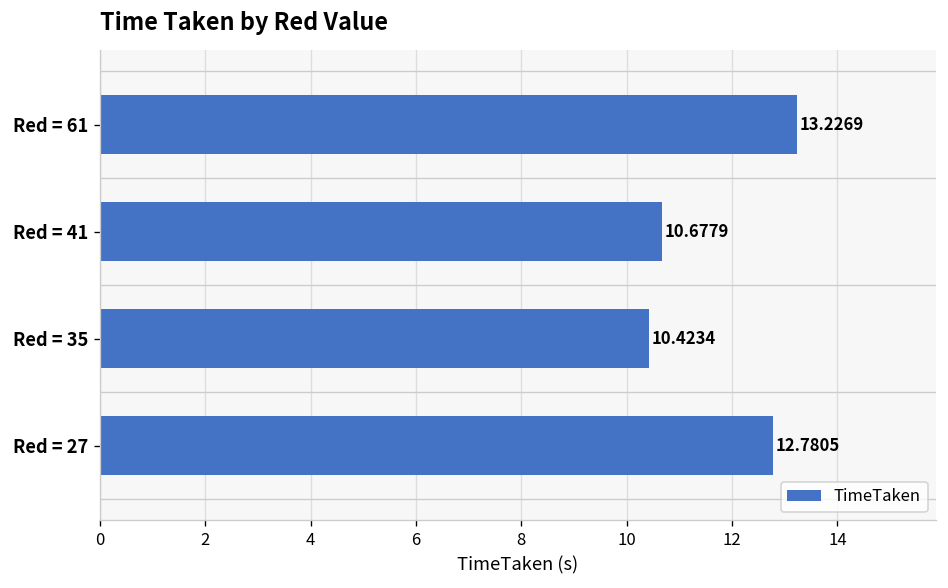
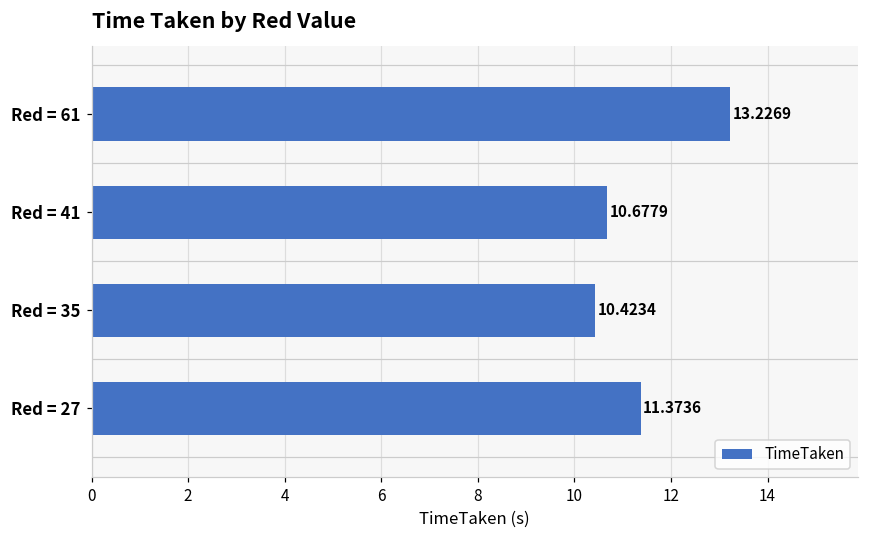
  {
    "Red = 61": 13.2269,
    "Red = 41": 10.6779,
    "Red = 35": 10.4234,
-   "Red = 27": 12.7805
+   "Red = 27": 11.3736
  }
